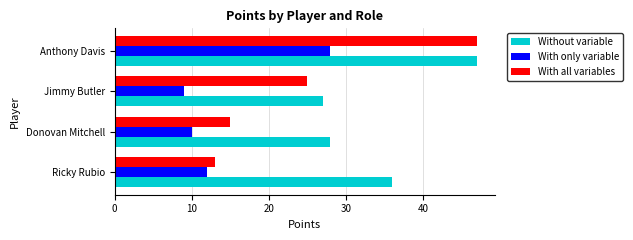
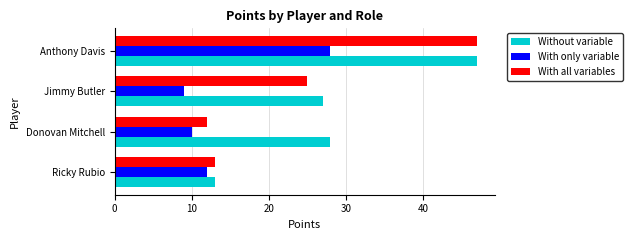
  {
    "Without variable": {
      "Anthony Davis": 47,
      "Jimmy Butler": 27,
      "Donovan Mitchell": 28,
-     "Ricky Rubio": 36
+     "Ricky Rubio": 13
    },
    "With only variable": {
      "Anthony Davis": 28,
      "Jimmy Butler": 9,
      "Donovan Mitchell": 10,
      "Ricky Rubio": 12
    },
    "With all variables": {
      "Anthony Davis": 47,
      "Jimmy Butler": 25,
-     "Donovan Mitchell": 15,
+     "Donovan Mitchell": 12,
      "Ricky Rubio": 13
    }
  }
